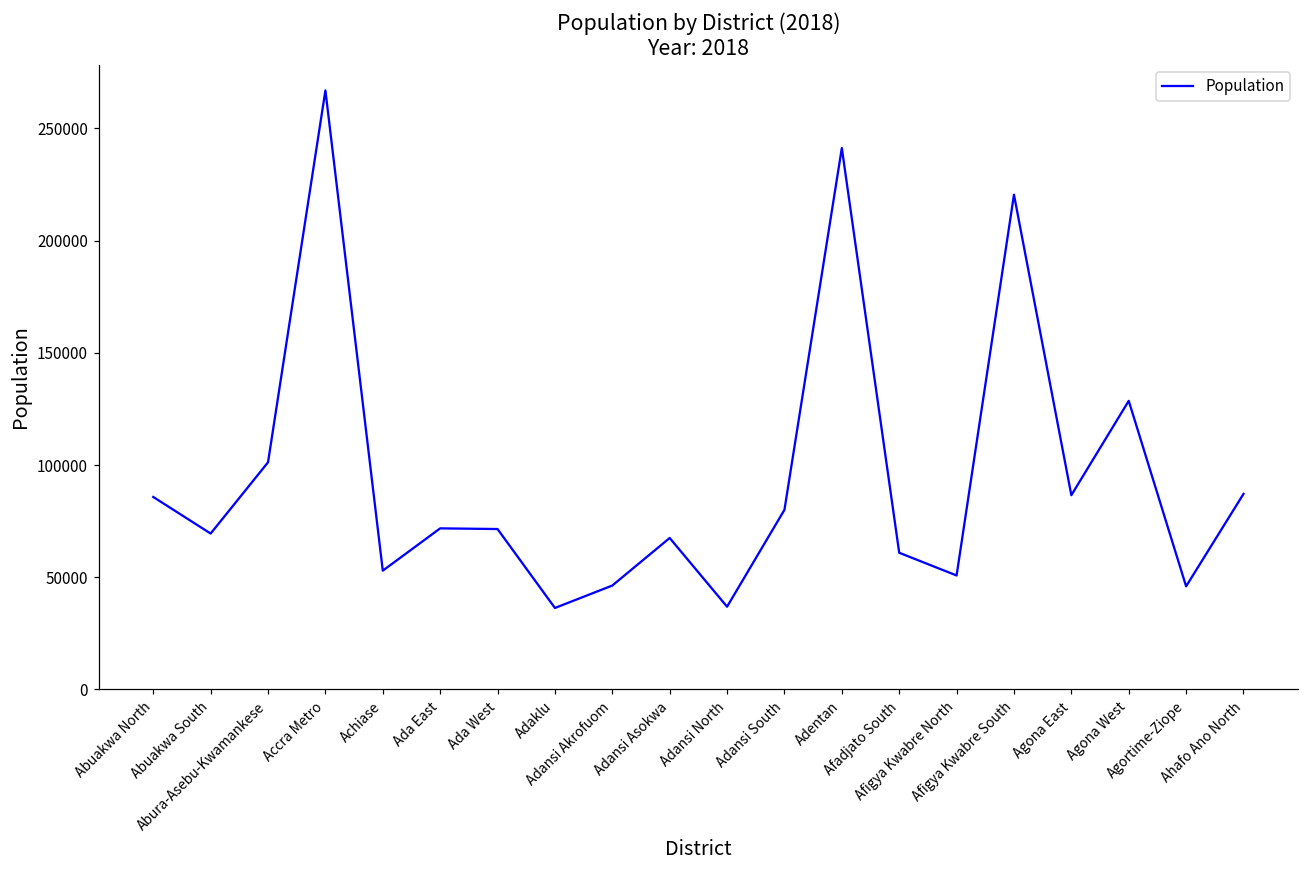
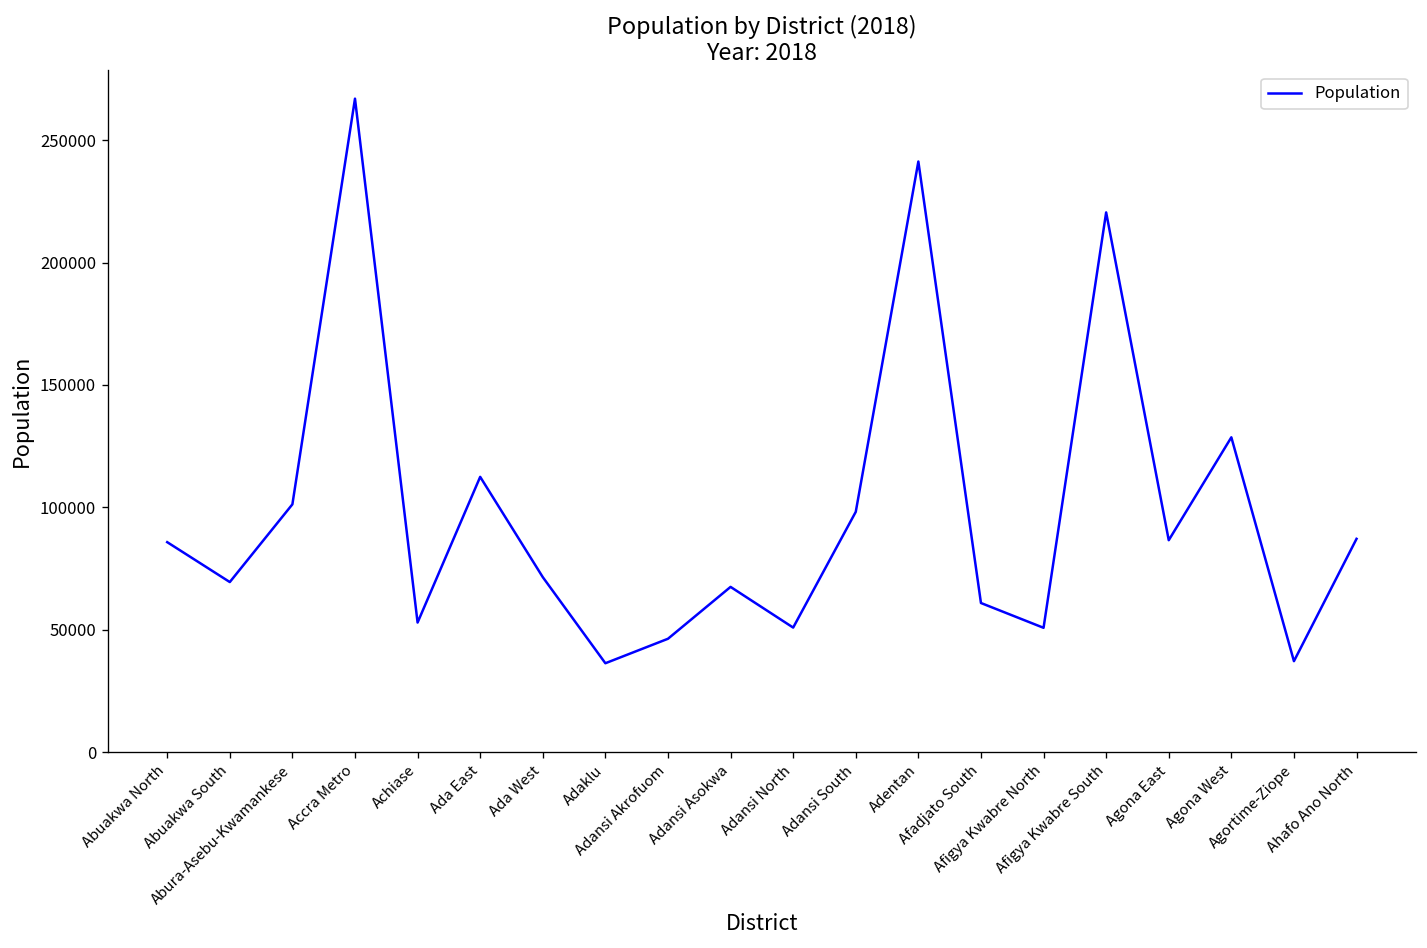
  {
    "Abuakwa North": 86000,
    "Abuakwa South": 69000,
    "Abura-Asebu-Kwamankese": 101000,
    "Accra Metro": 267000,
    "Achiase": 53000,
-   "Ada East": 72000,
+   "Ada East": 112000,
    "Ada West": 71000,
    "Adaklu": 36000,
    "Adansi Akrofuom": 46000,
    "Adansi Asokwa": 68000,
-   "Adansi North": 37000,
-   "Adansi South": 80000,
+   "Adansi North": 51000,
+   "Adansi South": 98000,
    "Adentan": 241000,
    "Afadjato South": 61000,
    "Afigya Kwabre North": 51000,
    "Afigya Kwabre South": 220000,
    "Agona East": 87000,
    "Agona West": 129000,
-   "Agortime-Ziope": 46000,
+   "Agortime-Ziope": 37000,
    "Ahafo Ano North": 87000
  }
